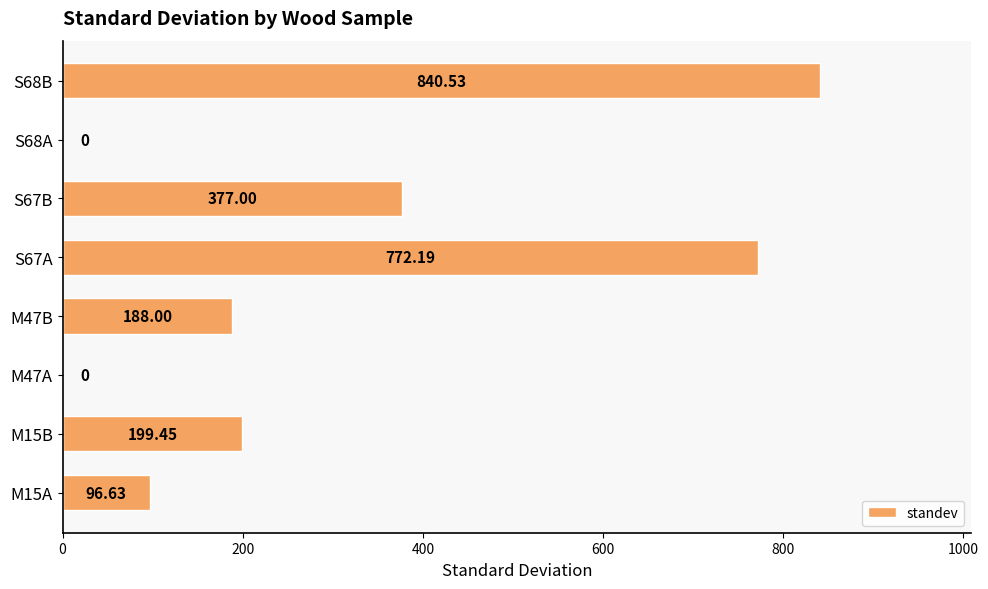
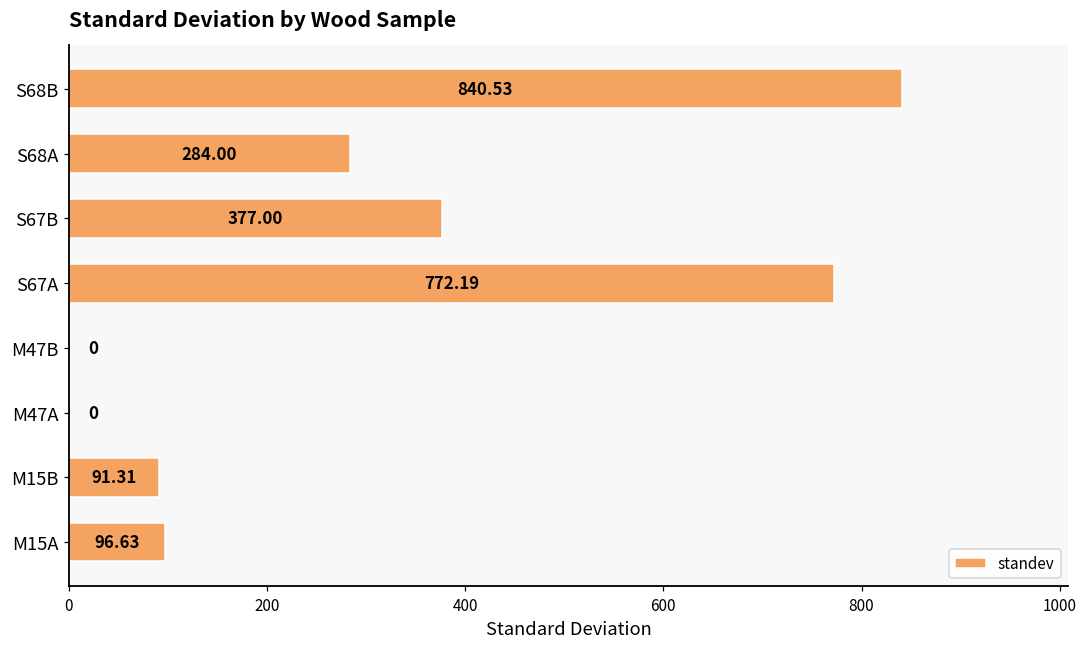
  {
    "S68B": 840.53,
-   "S68A": 0,
+   "S68A": 284.00,
    "S67B": 377.00,
    "S67A": 772.19,
-   "M47B": 188.00,
+   "M47B": 0,
    "M47A": 0,
-   "M15B": 199.45,
+   "M15B": 91.31,
    "M15A": 96.63
  }
